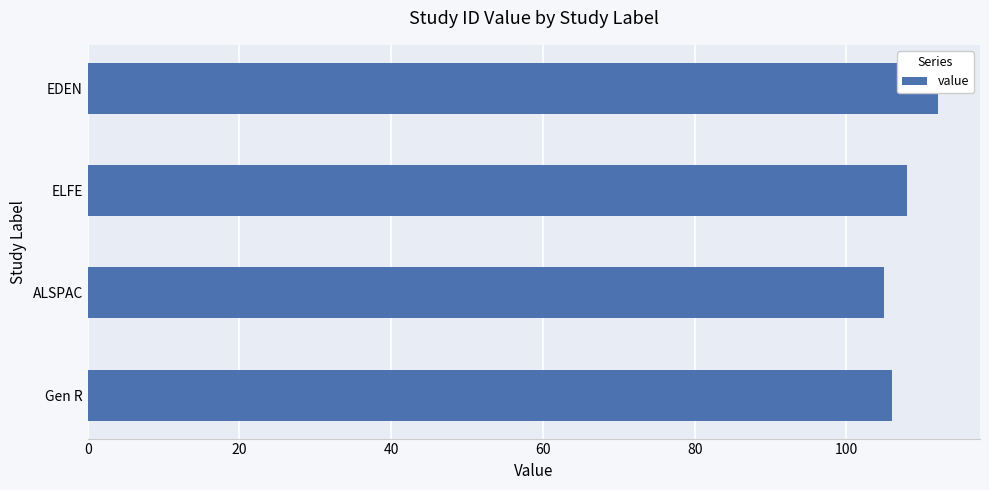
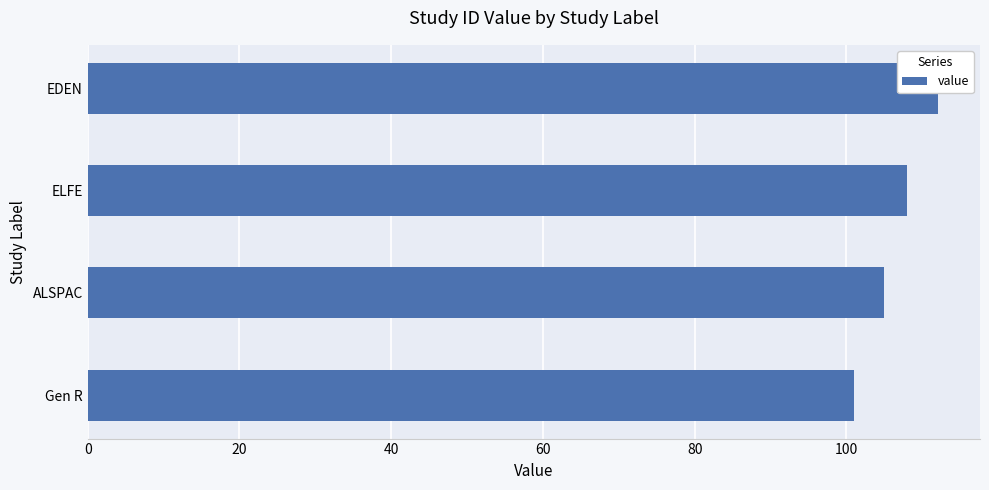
  {
    "ELFE": 108,
    "ALSPAC": 105,
-   "Gen R": 106
+   "Gen R": 101
  }
